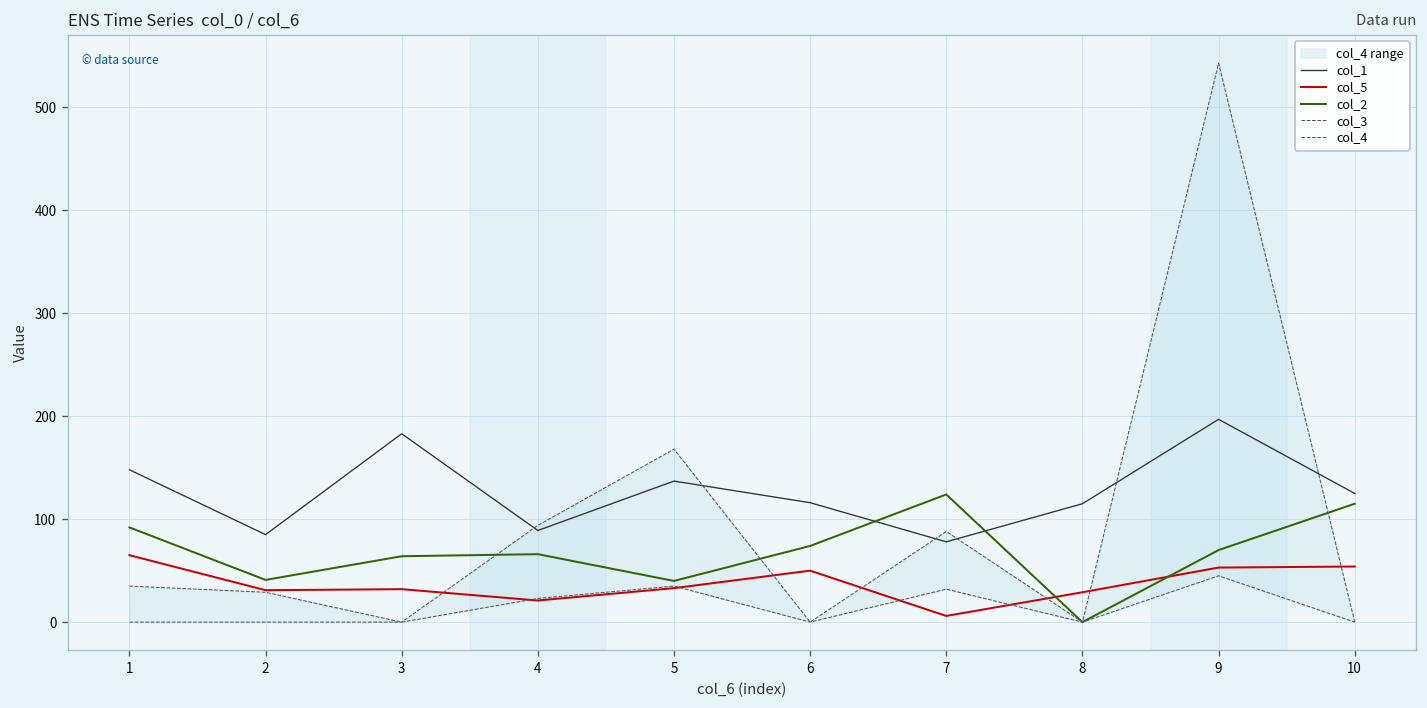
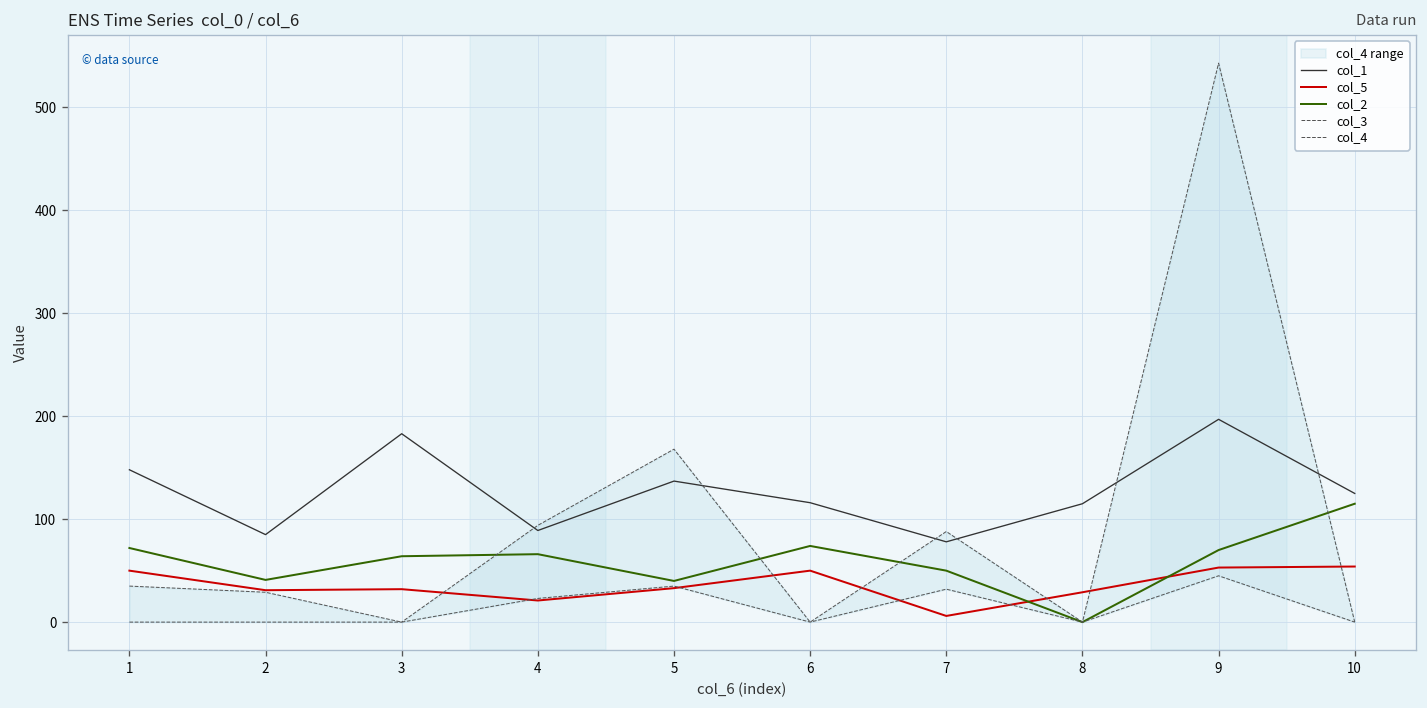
  {
    "col_5": {
-     "1": 70,
+     "1": 50,
      "3": 30,
      "6": 50,
      "7": 10,
      "8": 30,
      "9": 50,
      "10": 50
    },
    "col_2": {
-     "1": 90,
+     "1": 70,
      "2": 40,
      "3": 60,
      "4": 70,
      "5": 40,
      "6": 70,
-     "7": 120,
+     "7": 50,
      "9": 70,
      "10": 120
    }
  }
